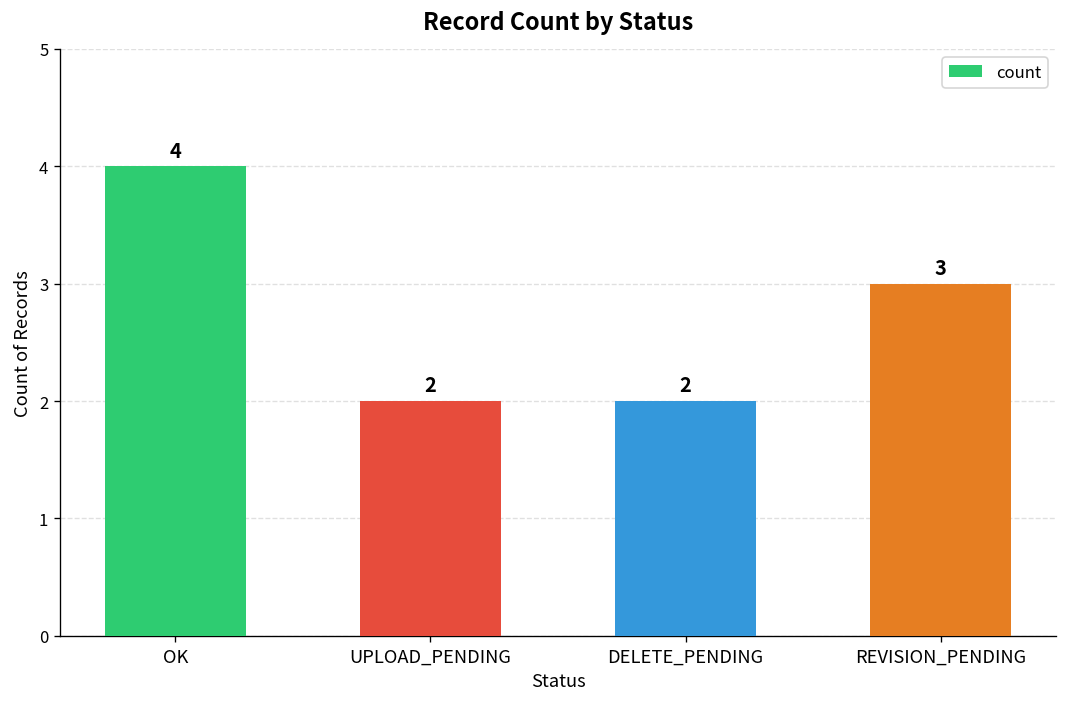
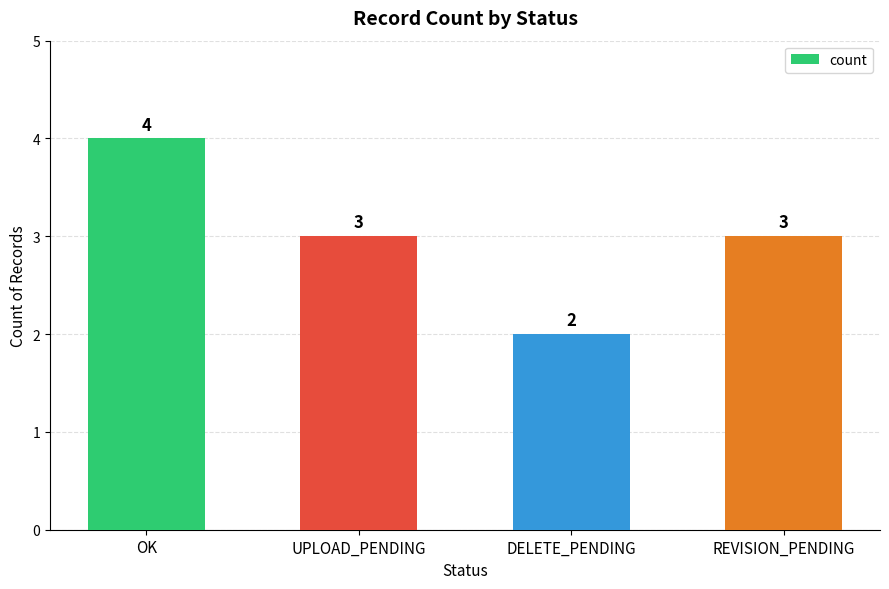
  {
    "OK": 4,
-   "UPLOAD_PENDING": 2,
+   "UPLOAD_PENDING": 3,
    "DELETE_PENDING": 2,
    "REVISION_PENDING": 3
  }
